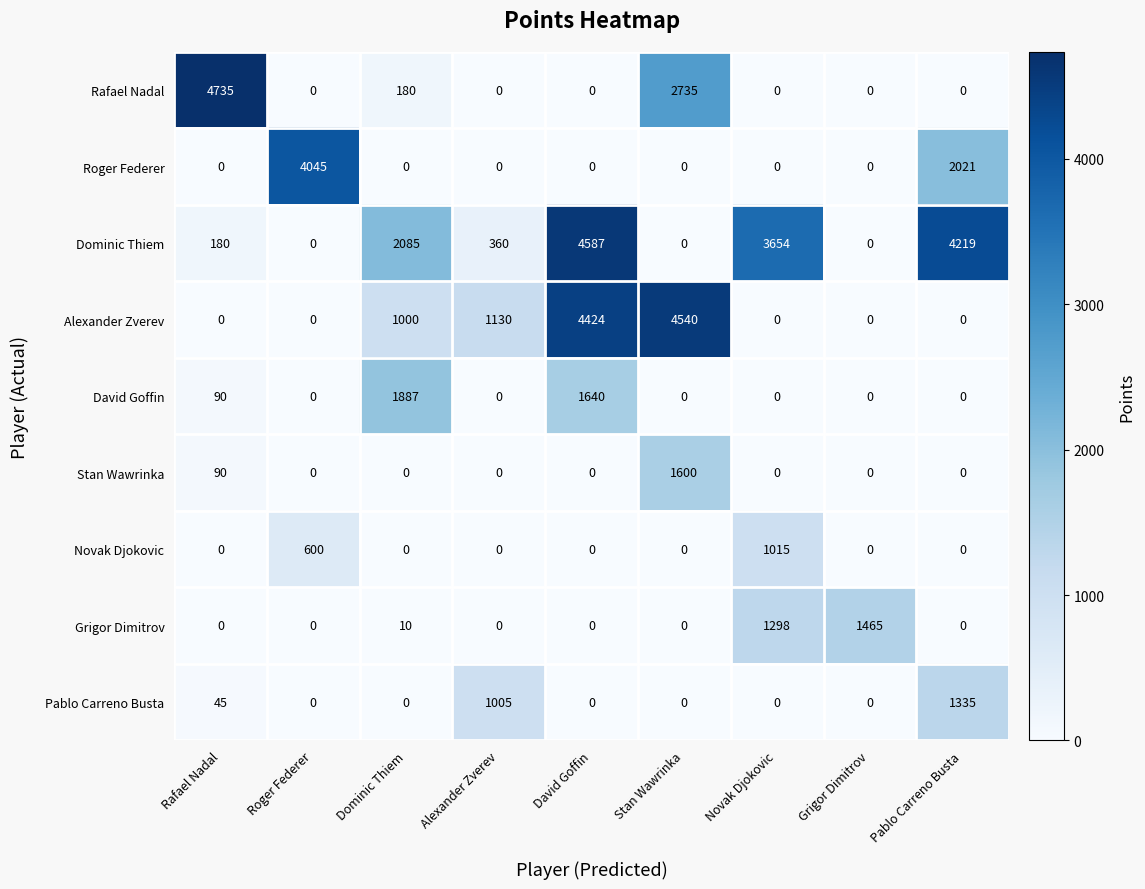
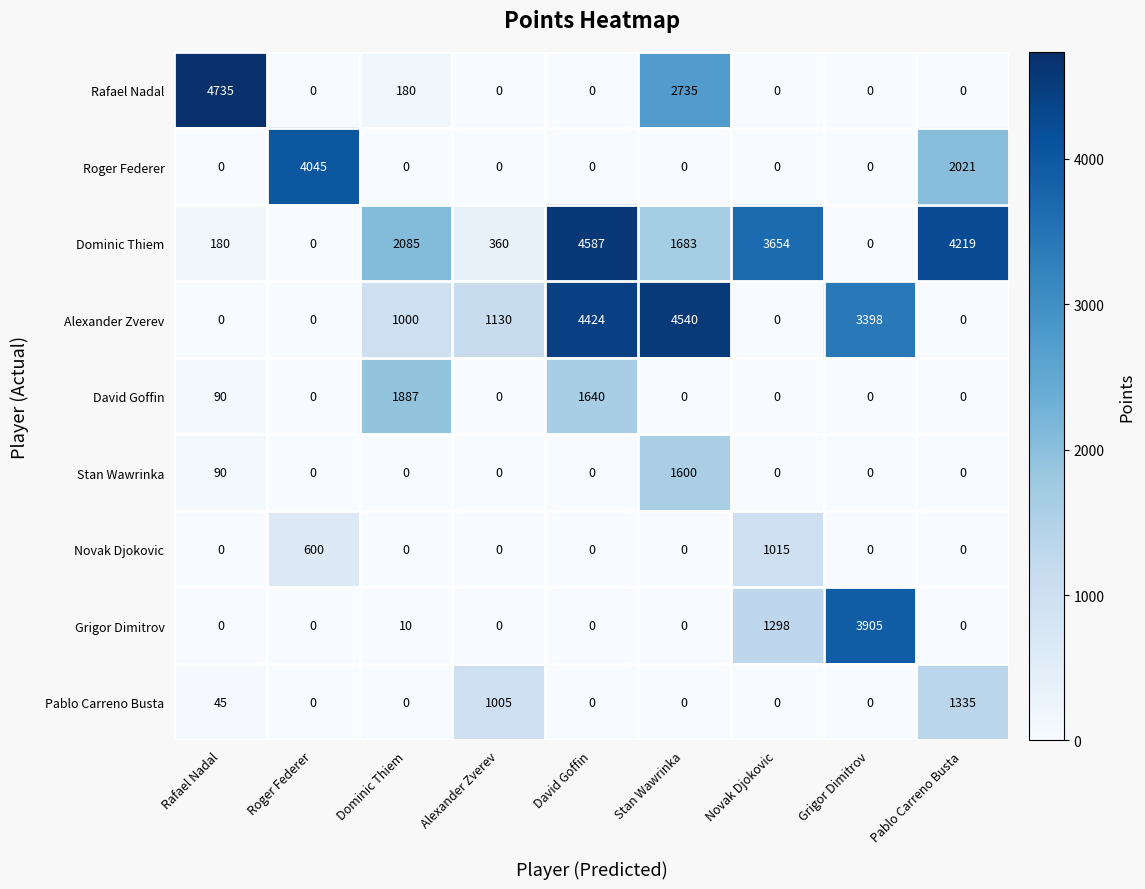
  {
    "Rafael Nadal": {
      "Rafael Nadal": 4735,
      "Roger Federer": 0,
      "Dominic Thiem": 180,
      "Alexander Zverev": 0,
      "David Goffin": 0,
      "Stan Wawrinka": 2735,
      "Novak Djokovic": 0,
      "Grigor Dimitrov": 0,
      "Pablo Carreno Busta": 0
    },
    "Roger Federer": {
      "Rafael Nadal": 0,
      "Roger Federer": 4045,
      "Dominic Thiem": 0,
      "Alexander Zverev": 0,
      "David Goffin": 0,
      "Stan Wawrinka": 0,
      "Novak Djokovic": 0,
      "Grigor Dimitrov": 0,
      "Pablo Carreno Busta": 2021
    },
    "Dominic Thiem": {
      "Rafael Nadal": 180,
      "Roger Federer": 0,
      "Dominic Thiem": 2085,
      "Alexander Zverev": 360,
      "David Goffin": 4587,
-     "Stan Wawrinka": 0,
+     "Stan Wawrinka": 1683,
      "Novak Djokovic": 3654,
      "Grigor Dimitrov": 0,
      "Pablo Carreno Busta": 4219
    },
    "Alexander Zverev": {
      "Rafael Nadal": 0,
      "Roger Federer": 0,
      "Dominic Thiem": 1000,
      "Alexander Zverev": 1130,
      "David Goffin": 4424,
      "Stan Wawrinka": 4540,
      "Novak Djokovic": 0,
-     "Grigor Dimitrov": 0,
+     "Grigor Dimitrov": 3398,
      "Pablo Carreno Busta": 0
    },
    "David Goffin": {
      "Rafael Nadal": 90,
      "Roger Federer": 0,
      "Dominic Thiem": 1887,
      "Alexander Zverev": 0,
      "David Goffin": 1640,
      "Stan Wawrinka": 0,
      "Novak Djokovic": 0,
      "Grigor Dimitrov": 0,
      "Pablo Carreno Busta": 0
    },
    "Stan Wawrinka": {
      "Rafael Nadal": 90,
      "Roger Federer": 0,
      "Dominic Thiem": 0,
      "Alexander Zverev": 0,
      "David Goffin": 0,
      "Stan Wawrinka": 1600,
      "Novak Djokovic": 0,
      "Grigor Dimitrov": 0,
      "Pablo Carreno Busta": 0
    },
    "Novak Djokovic": {
      "Rafael Nadal": 0,
      "Roger Federer": 600,
      "Dominic Thiem": 0,
      "Alexander Zverev": 0,
      "David Goffin": 0,
      "Stan Wawrinka": 0,
      "Novak Djokovic": 1015,
      "Grigor Dimitrov": 0,
      "Pablo Carreno Busta": 0
    },
    "Grigor Dimitrov": {
      "Rafael Nadal": 0,
      "Roger Federer": 0,
      "Dominic Thiem": 10,
      "Alexander Zverev": 0,
      "David Goffin": 0,
      "Stan Wawrinka": 0,
      "Novak Djokovic": 1298,
-     "Grigor Dimitrov": 1465,
+     "Grigor Dimitrov": 3905,
      "Pablo Carreno Busta": 0
    },
    "Pablo Carreno Busta": {
      "Rafael Nadal": 45,
      "Roger Federer": 0,
      "Dominic Thiem": 0,
      "Alexander Zverev": 1005,
      "David Goffin": 0,
      "Stan Wawrinka": 0,
      "Novak Djokovic": 0,
      "Grigor Dimitrov": 0,
      "Pablo Carreno Busta": 1335
    }
  }
